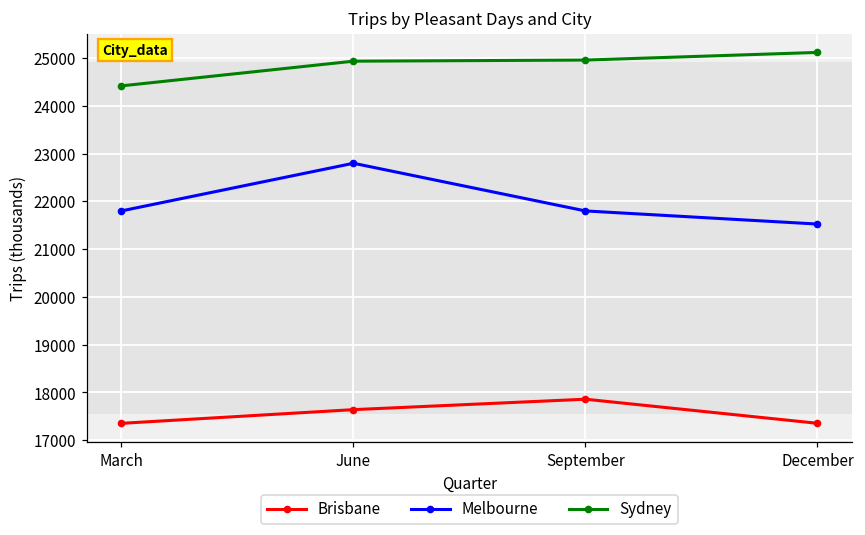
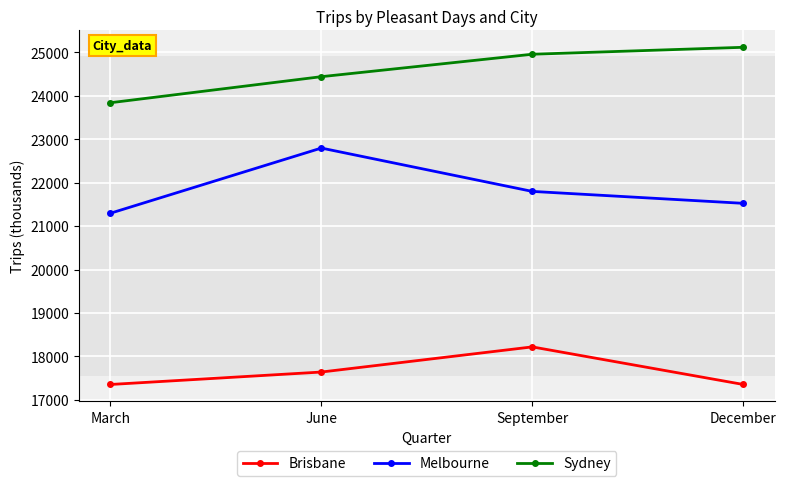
  {
    "Brisbane": {
      "March": 17400,
      "June": 17600,
-     "September": 17900,
+     "September": 18200,
      "December": 17400
    },
    "Melbourne": {
-     "March": 21800,
+     "March": 21300,
      "June": 22800,
      "September": 21800,
      "December": 21500
    },
    "Sydney": {
-     "March": 24400,
-     "June": 24900,
+     "March": 23800,
+     "June": 24400,
      "September": 25000,
      "December": 25100
    }
  }
